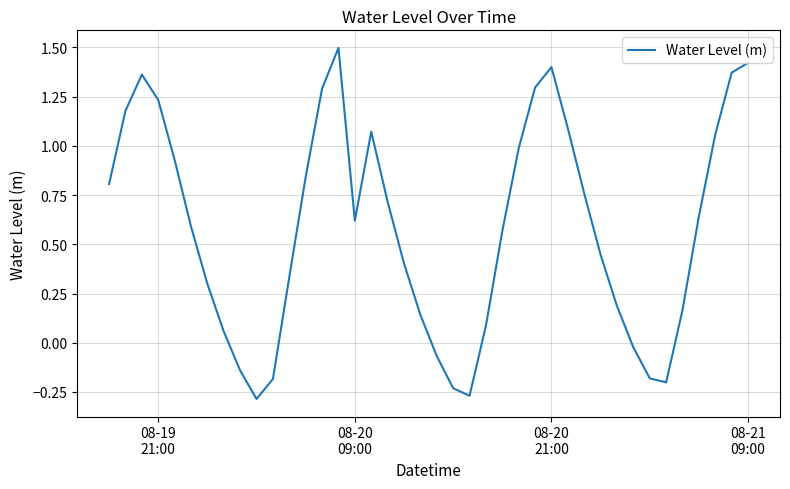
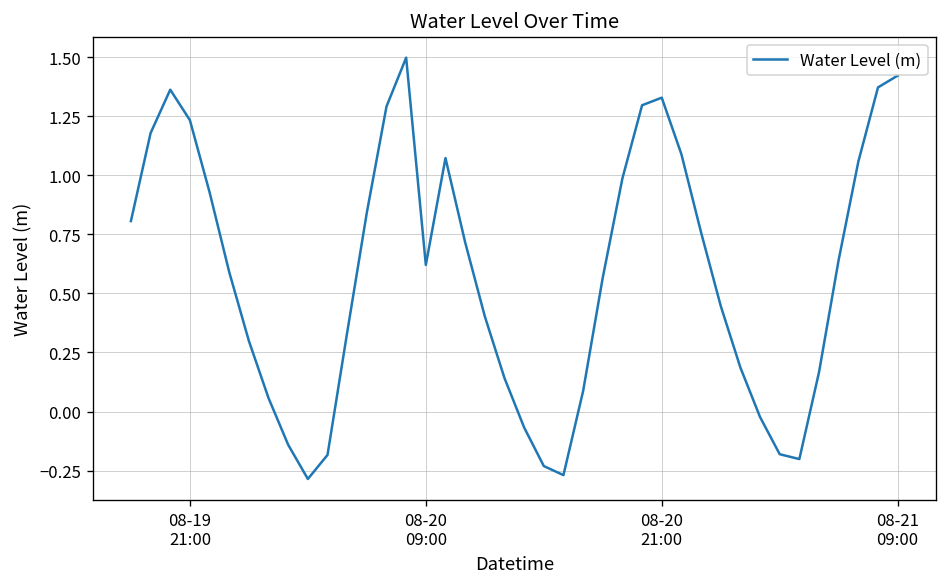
  {
    "08-19 21:00": 1.23,
    "08-20 09:00": 0.62,
-   "08-20 21:00": 1.40
+   "08-20 21:00": 1.33
  }
